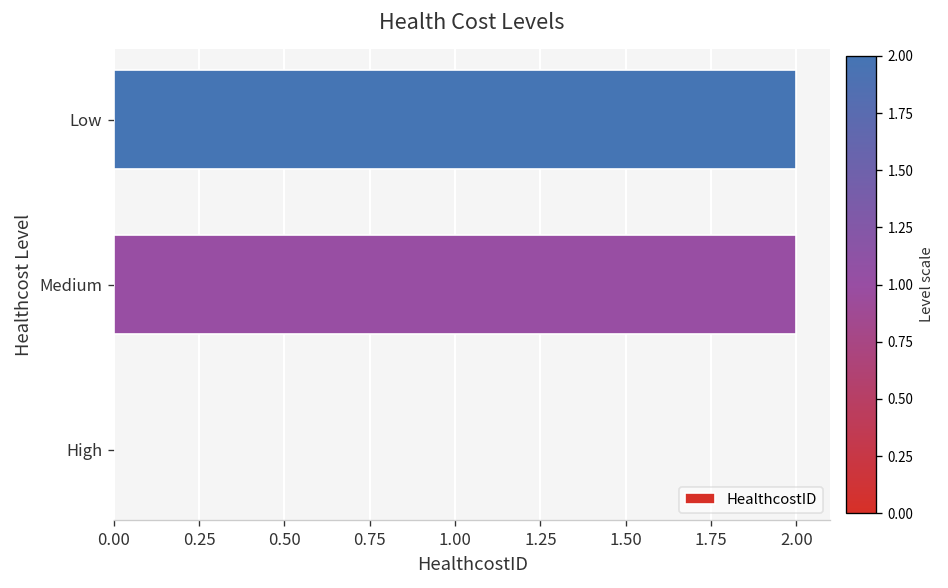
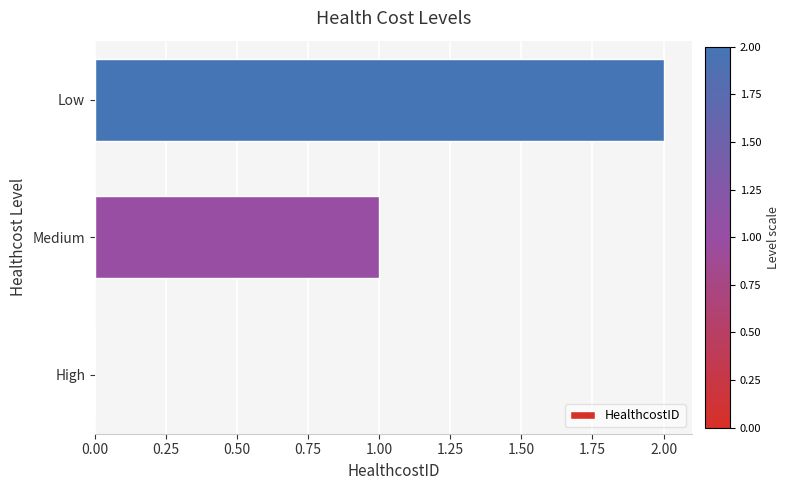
  {
    "Low": 2,
-   "Medium": 2,
+   "Medium": 1,
    "High": 0
  }
